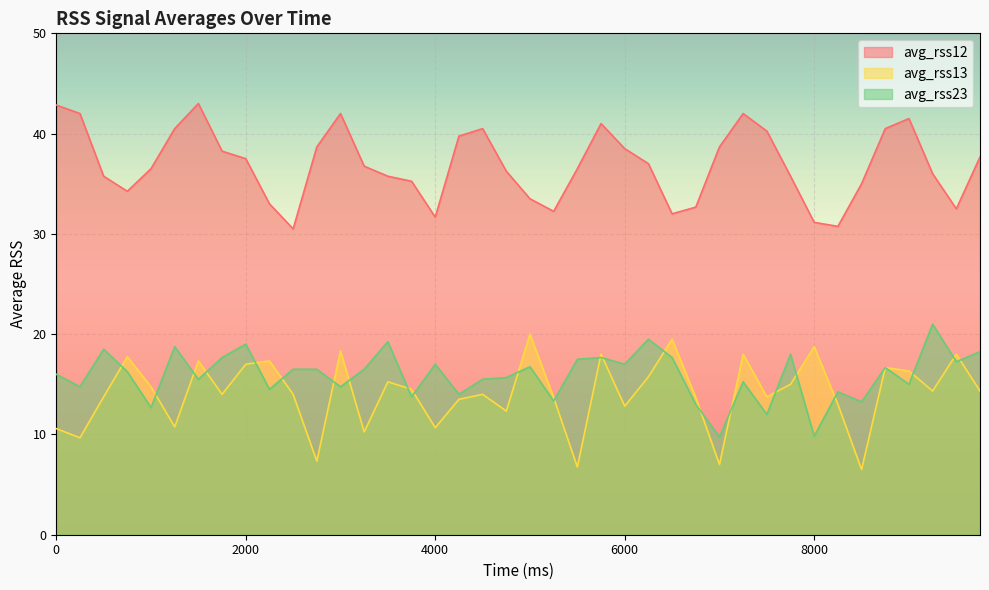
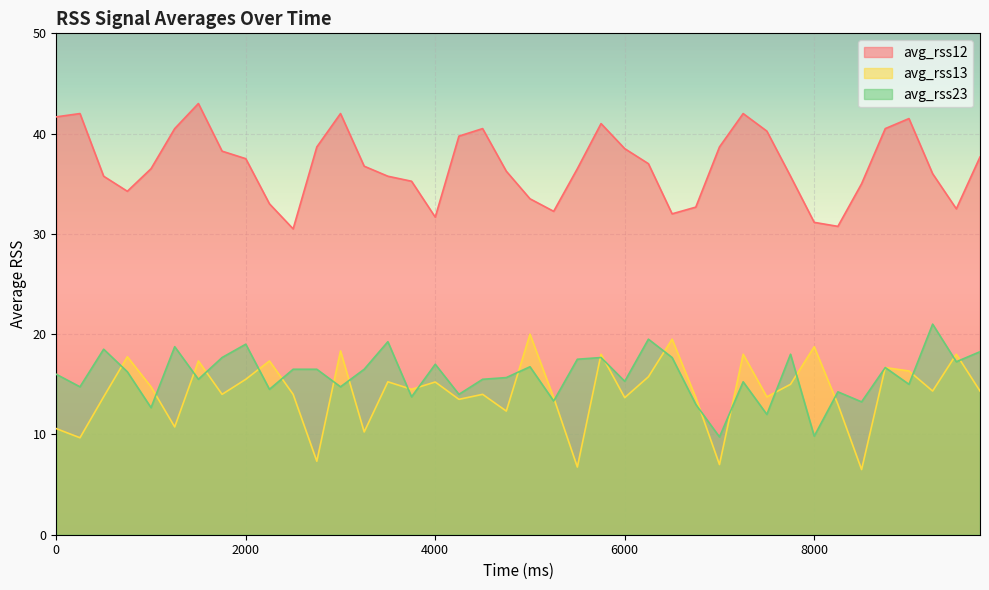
  {
    "avg_rss12": {
-     "0": 42.9,
+     "0": 41.7,
      "2000": 37.5,
      "4000": 31.7,
      "6000": 38.5,
      "8000": 31.2
    },
    "avg_rss13": {
      "0": 10.6,
-     "2000": 17.0,
-     "4000": 10.7,
-     "6000": 12.8,
+     "2000": 15.5,
+     "4000": 15.2,
+     "6000": 13.7,
      "8000": 18.8
    },
    "avg_rss23": {
      "0": 16.0,
      "2000": 19.0,
      "4000": 17.0,
-     "6000": 17.0,
+     "6000": 15.3,
      "8000": 9.8
    }
  }
